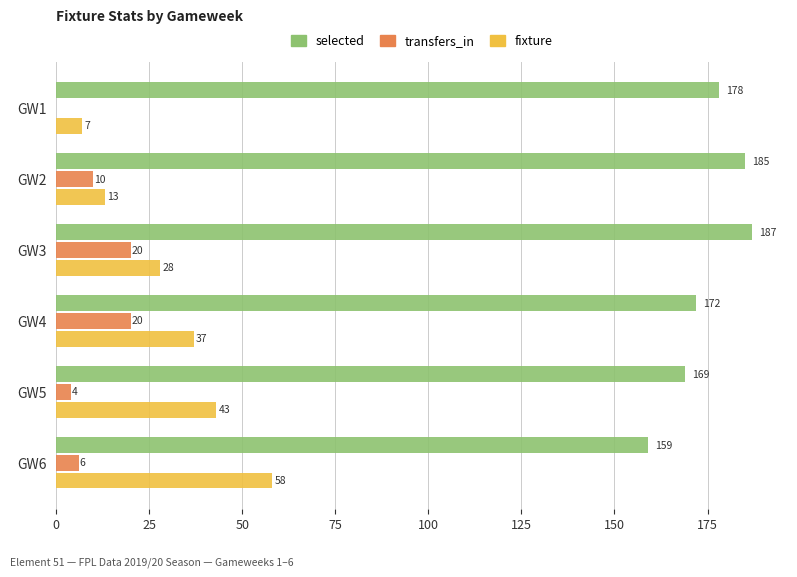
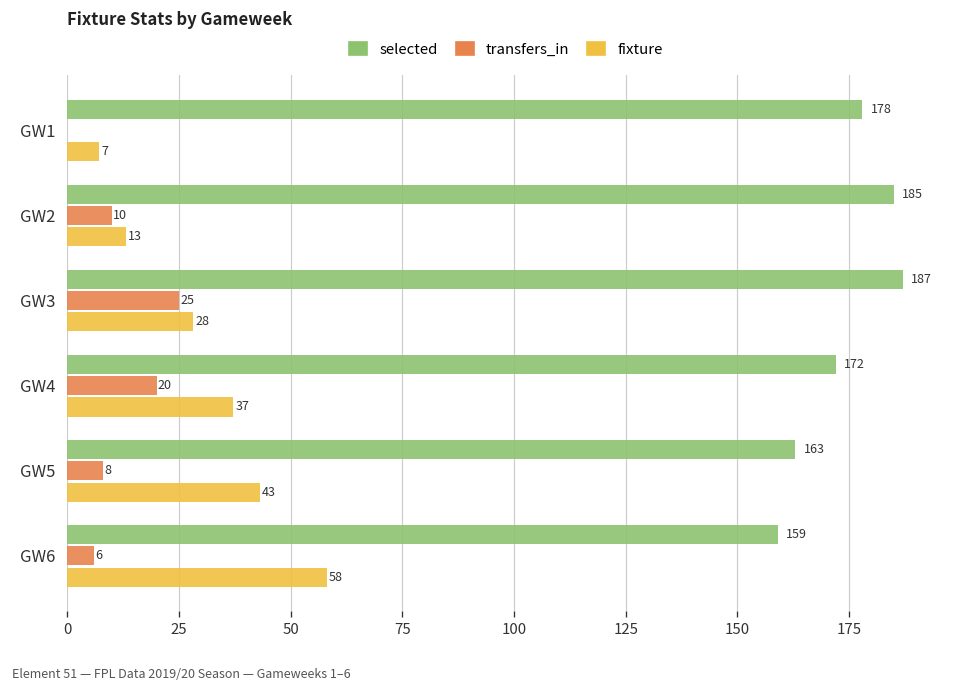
  {
    "selected": {
      "GW1": 178,
      "GW2": 185,
      "GW3": 187,
      "GW4": 172,
-     "GW5": 169,
+     "GW5": 163,
      "GW6": 159
    },
    "transfers_in": {
      "GW2": 10,
-     "GW3": 20,
+     "GW3": 25,
      "GW4": 20,
-     "GW5": 4,
+     "GW5": 8,
      "GW6": 6
    },
    "fixture": {
      "GW1": 7,
      "GW2": 13,
      "GW3": 28,
      "GW4": 37,
      "GW5": 43,
      "GW6": 58
    }
  }
